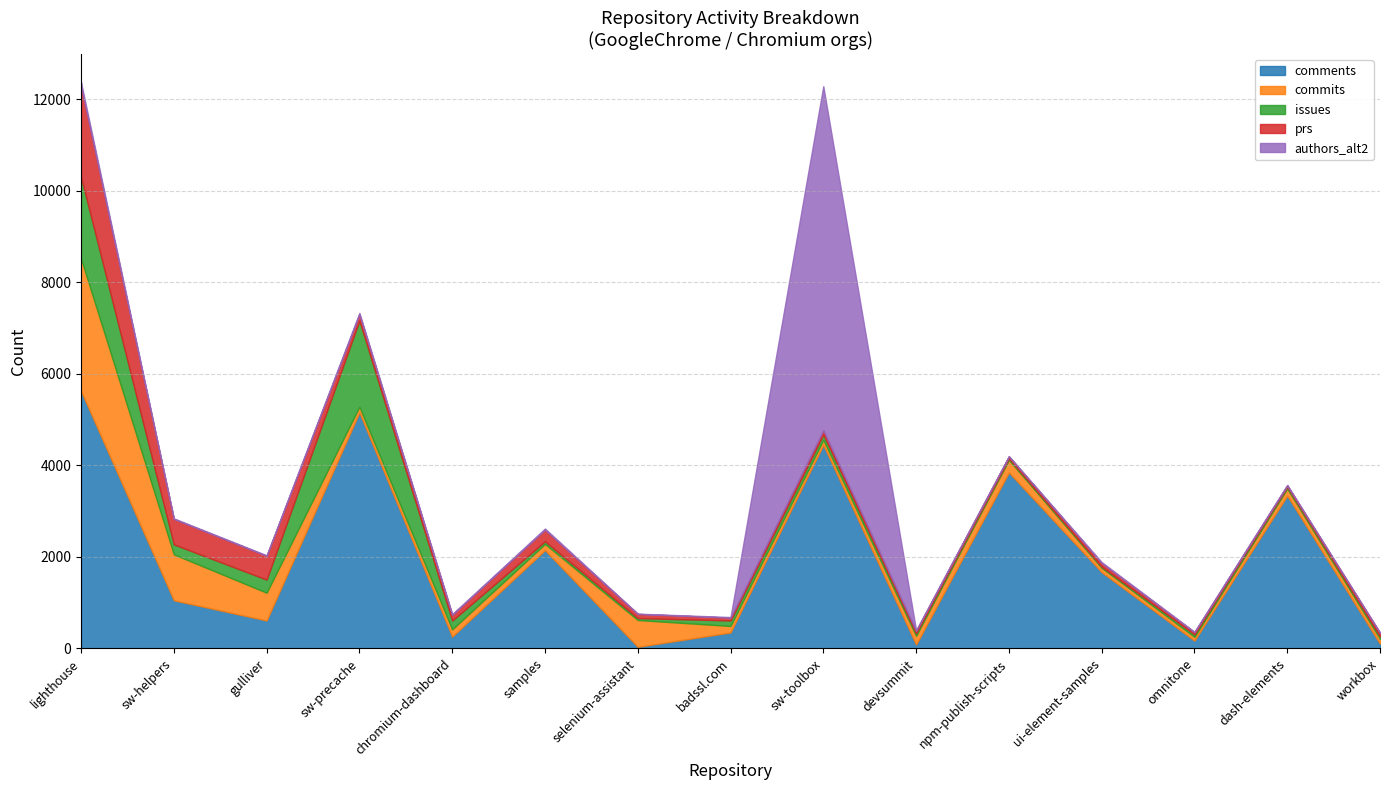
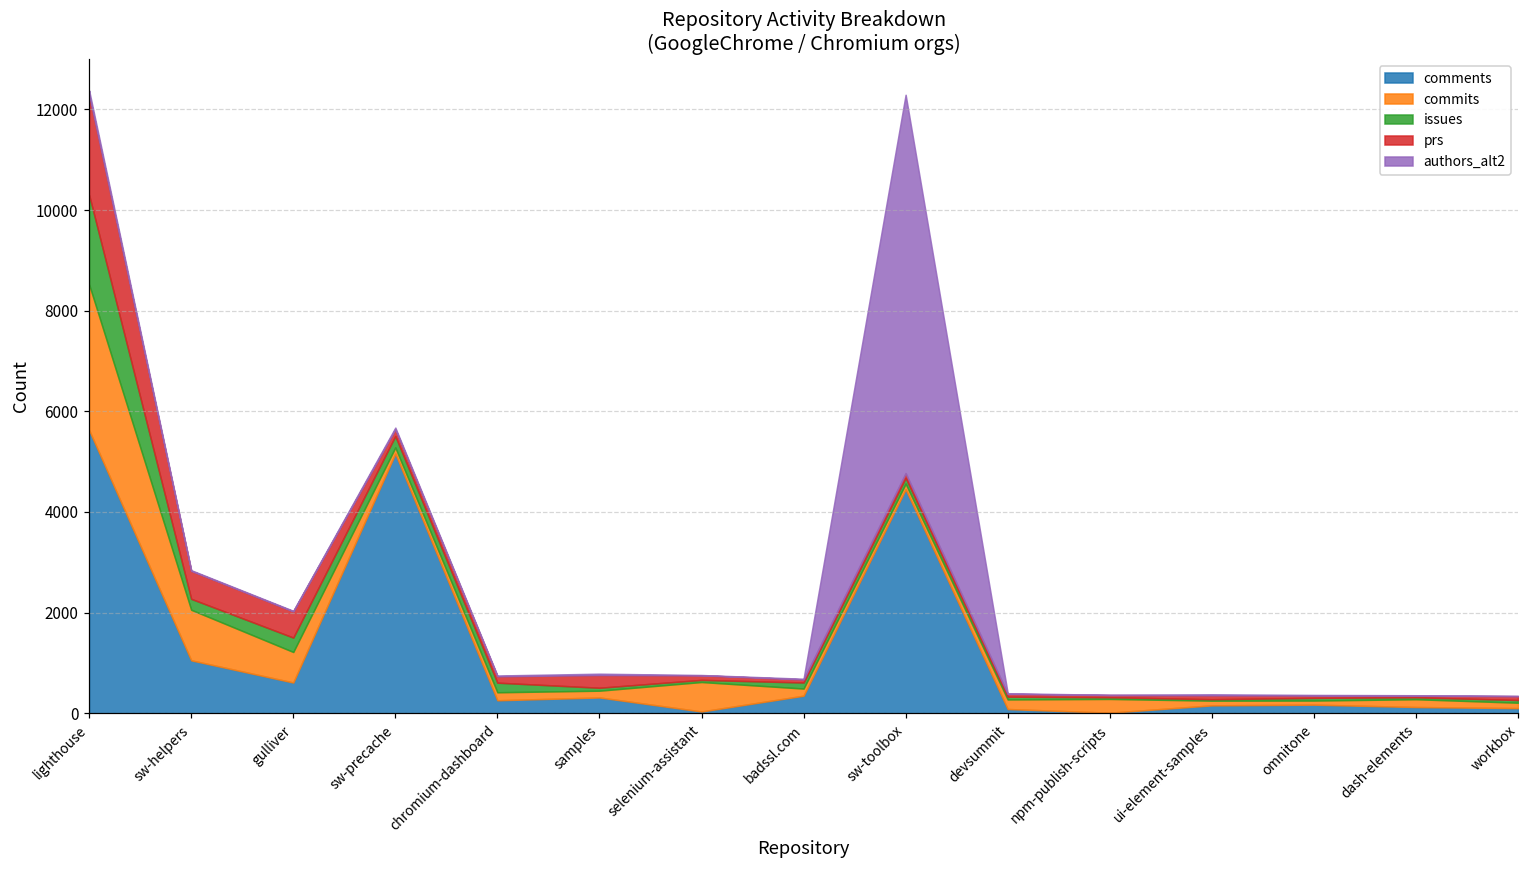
  {
    "comments": {
      "lighthouse": 5600,
      "sw-helpers": 1100,
      "gulliver": 600,
      "sw-precache": 5200,
      "chromium-dashboard": 300,
-     "samples": 2100,
+     "samples": 300,
      "badssl.com": 300,
      "sw-toolbox": 4500,
      "devsummit": 100,
-     "npm-publish-scripts": 3800,
-     "ui-element-samples": 1700,
+     "npm-publish-scripts": 0,
+     "ui-element-samples": 200,
      "omnitone": 200,
-     "dash-elements": 3300,
+     "dash-elements": 100,
      "workbox": 100
    },
    "commits": {
      "lighthouse": 2900,
      "sw-helpers": 1000,
      "gulliver": 600,
      "sw-precache": 100,
      "chromium-dashboard": 200,
      "samples": 100,
      "badssl.com": 100,
      "sw-toolbox": 100
    },
    "issues": {
      "lighthouse": 1800,
      "sw-helpers": 200,
      "gulliver": 300,
-     "sw-precache": 1900,
+     "sw-precache": 200,
      "chromium-dashboard": 200,
      "samples": 100,
      "badssl.com": 100,
      "sw-toolbox": 100
    },
    "prs": {
      "lighthouse": 2000,
      "sw-toolbox": 100
    },
    "authors_alt2": {
      "lighthouse": 100,
      "sw-toolbox": 7500
    }
  }
